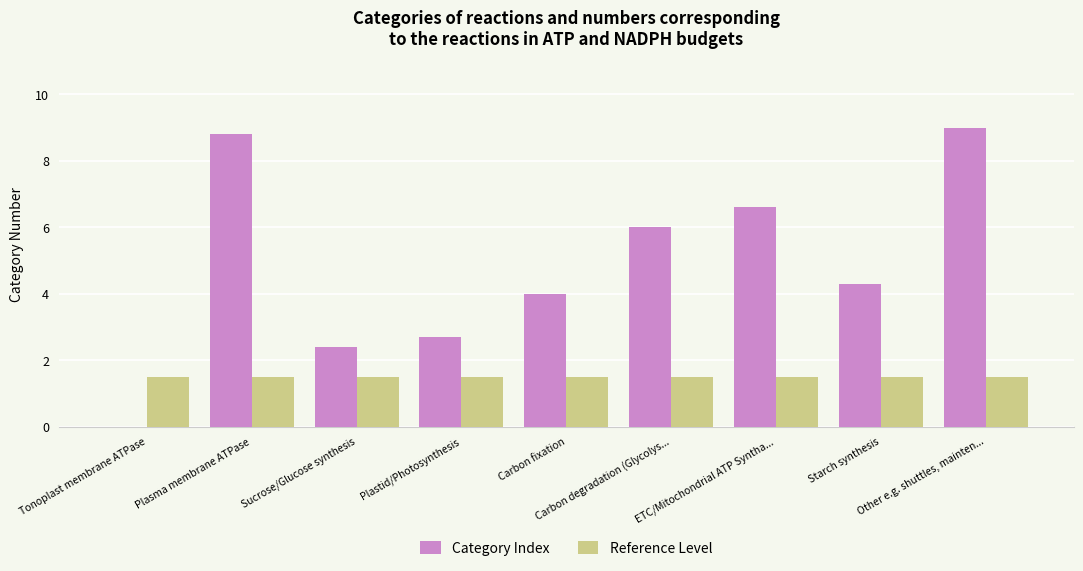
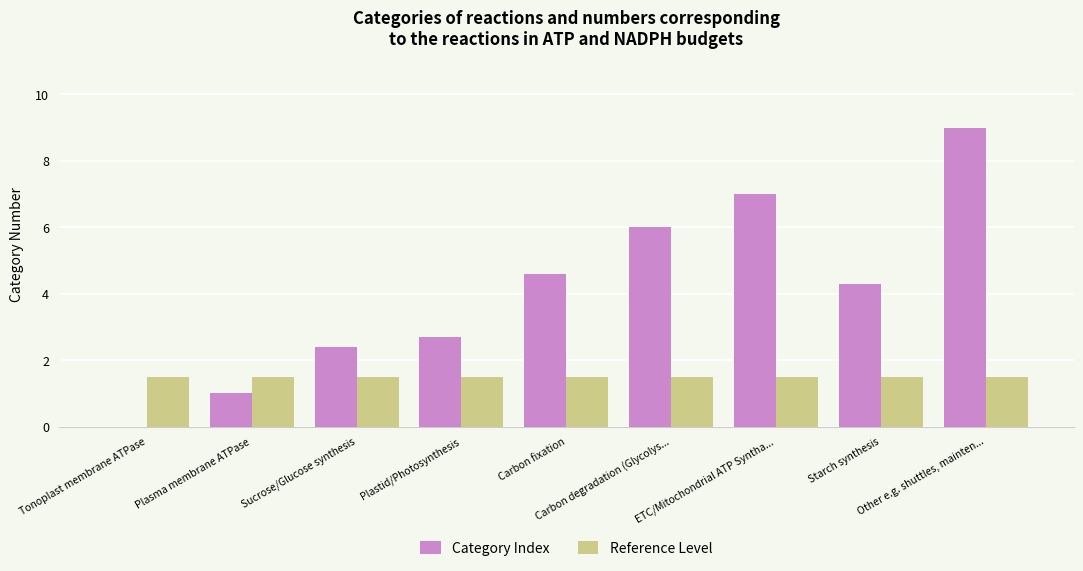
  {
    "Category Index": {
      "Tonoplast membrane ATPase": 0.0,
-     "Plasma membrane ATPase": 8.8,
+     "Plasma membrane ATPase": 1.0,
      "Sucrose/Glucose synthesis": 2.4,
      "Plastid/Photosynthesis": 2.7,
-     "Carbon fixation": 4.0,
+     "Carbon fixation": 4.6,
      "Carbon degradation (Glycolys...": 6.0,
-     "ETC/Mitochondrial ATP Syntha...": 6.6,
+     "ETC/Mitochondrial ATP Syntha...": 7.0,
      "Starch synthesis": 4.3,
      "Other e.g. shuttles, mainten...": 9.0
    },
    "Reference Level": {
      "Tonoplast membrane ATPase": 1.5,
      "Plasma membrane ATPase": 1.5,
      "Sucrose/Glucose synthesis": 1.5,
      "Plastid/Photosynthesis": 1.5,
      "Carbon fixation": 1.5,
      "Carbon degradation (Glycolys...": 1.5,
      "ETC/Mitochondrial ATP Syntha...": 1.5,
      "Starch synthesis": 1.5,
      "Other e.g. shuttles, mainten...": 1.5
    }
  }
